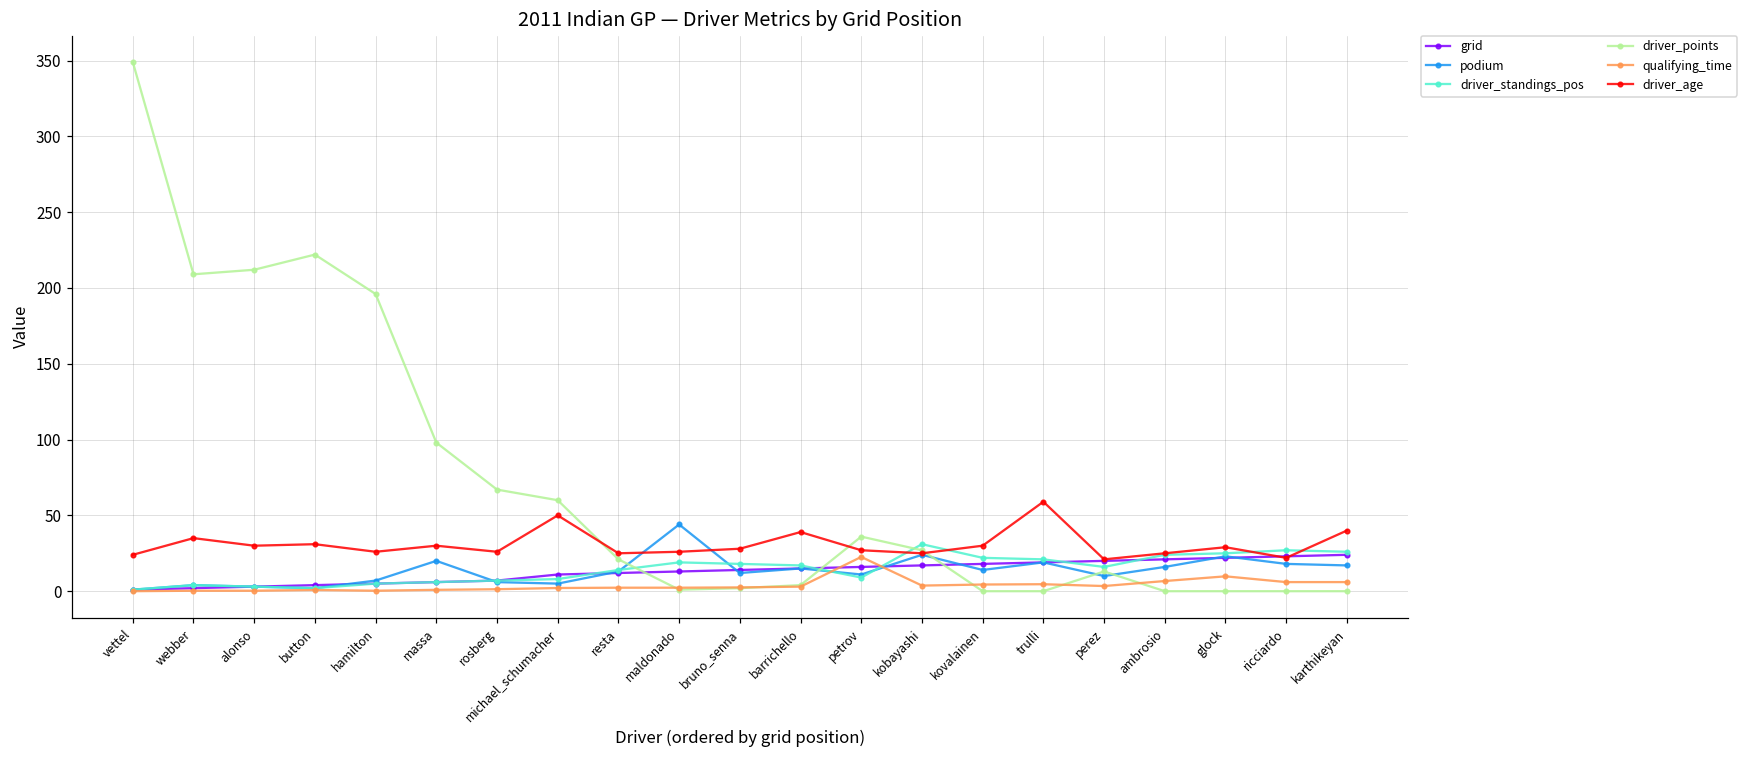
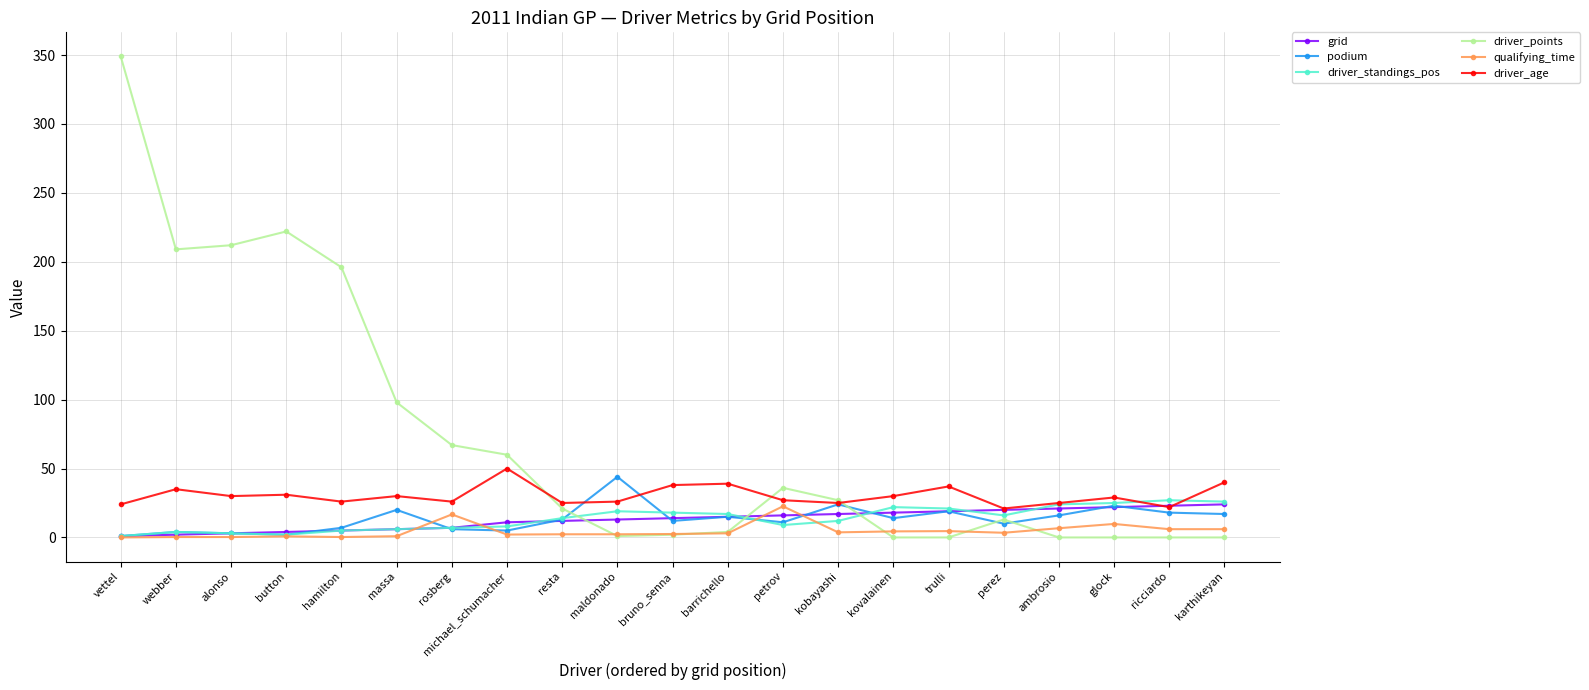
  {
    "grid": {
      "button": 4,
      "michael_schumacher": 11,
      "maldonado": 13,
      "bruno_senna": 14,
      "petrov": 16,
      "kobayashi": 17,
      "kovalainen": 18,
      "ambrosio": 21,
      "karthikeyan": 24
    },
    "podium": {
      "hamilton": 7,
      "massa": 20,
      "michael_schumacher": 5,
      "maldonado": 44,
      "bruno_senna": 12,
      "petrov": 11,
      "kovalainen": 14,
      "perez": 10,
      "ambrosio": 16,
      "ricciardo": 18,
      "karthikeyan": 17
    },
    "driver_standings_pos": {
      "michael_schumacher": 8,
      "maldonado": 19,
      "bruno_senna": 18,
      "barrichello": 17,
      "petrov": 9,
-     "kobayashi": 31,
+     "kobayashi": 12,
      "kovalainen": 22,
      "trulli": 21,
      "perez": 16,
      "glock": 25,
      "ricciardo": 27,
      "karthikeyan": 26
    },
    "driver_points": {
      "vettel": 349,
      "webber": 209,
      "alonso": 212,
      "button": 222,
      "hamilton": 196,
      "massa": 98,
      "rosberg": 67,
      "michael_schumacher": 60,
      "resta": 21,
      "petrov": 36,
      "kobayashi": 27,
      "kovalainen": 0,
      "trulli": 0,
      "perez": 13,
      "ambrosio": 0,
      "glock": 0,
      "ricciardo": 0,
      "karthikeyan": 0
    },
    "qualifying_time": {
      "alonso": 0,
      "hamilton": 0,
      "massa": 1,
-     "rosberg": 1,
+     "rosberg": 17,
      "michael_schumacher": 2,
      "resta": 2,
      "petrov": 23,
      "kobayashi": 4,
      "kovalainen": 4,
      "trulli": 5,
      "perez": 3,
      "ambrosio": 7,
      "glock": 10,
      "ricciardo": 6,
      "karthikeyan": 6
    },
    "driver_age": {
      "vettel": 24,
      "webber": 35,
      "alonso": 30,
      "button": 31,
      "hamilton": 26,
      "massa": 30,
      "rosberg": 26,
      "michael_schumacher": 50,
      "resta": 25,
      "maldonado": 26,
-     "bruno_senna": 28,
+     "bruno_senna": 38,
      "barrichello": 39,
      "petrov": 27,
      "kovalainen": 30,
-     "trulli": 59,
+     "trulli": 37,
      "glock": 29,
      "karthikeyan": 40
    }
  }
